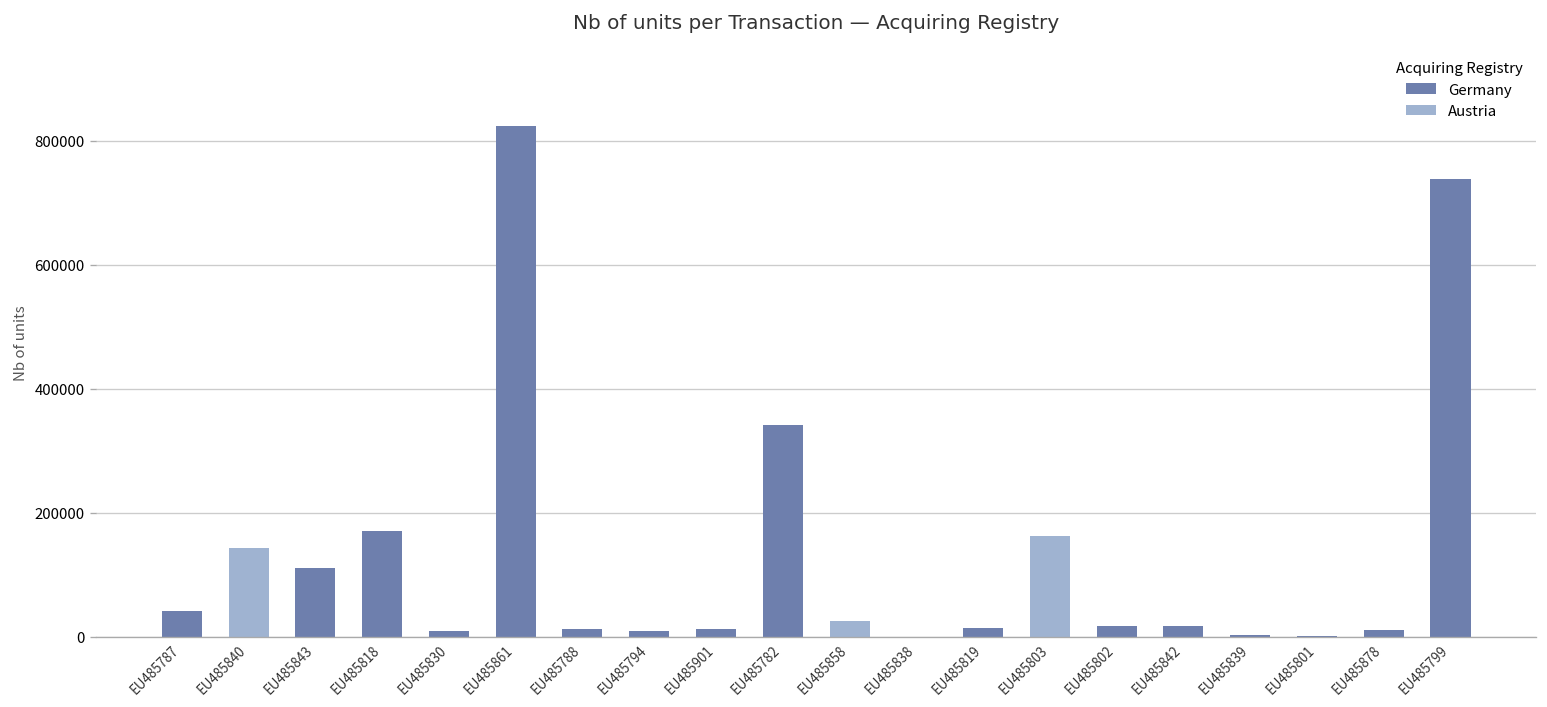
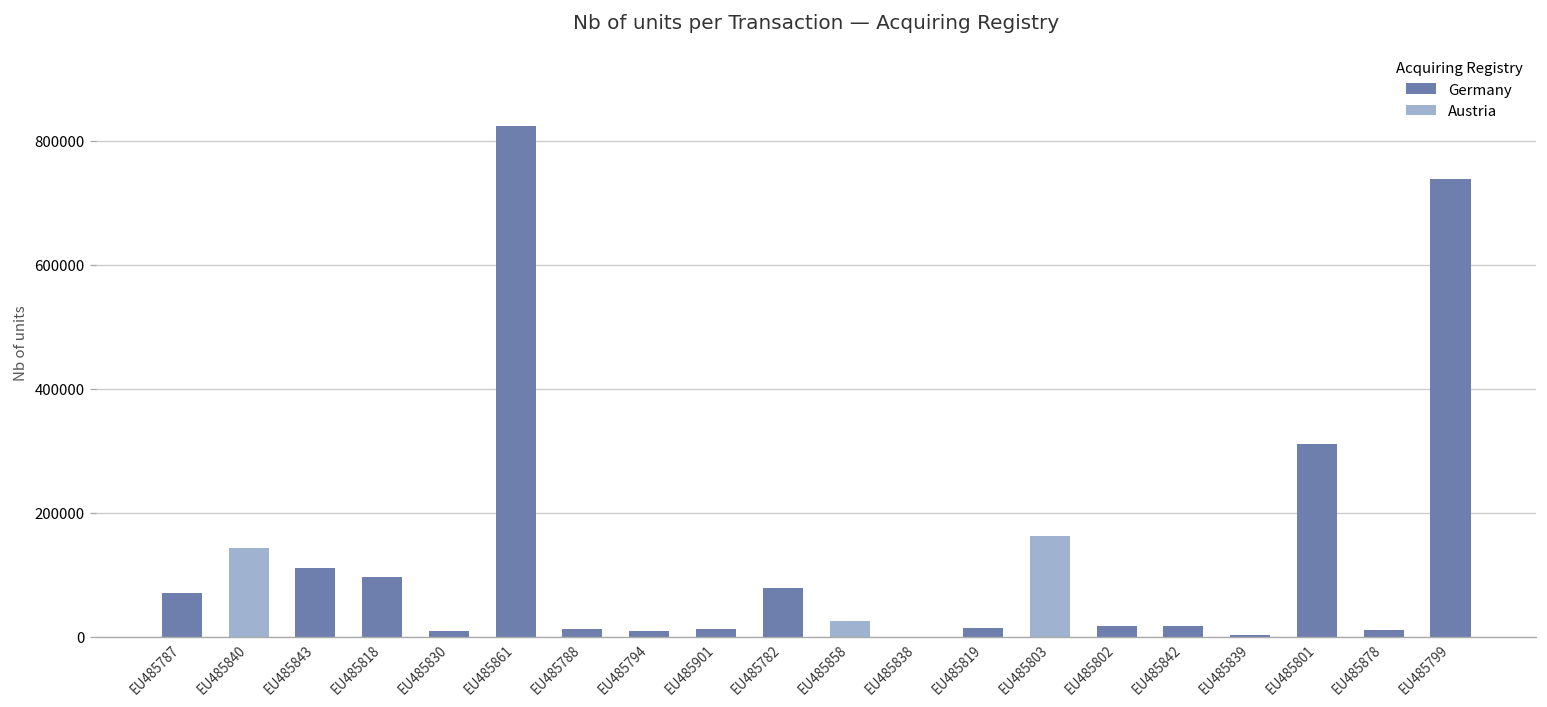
  {
-   "EU485787": 40000,
+   "EU485787": 70000,
    "EU485840": 140000,
    "EU485843": 110000,
-   "EU485818": 170000,
+   "EU485818": 100000,
    "EU485830": 10000,
    "EU485861": 820000,
    "EU485788": 10000,
    "EU485794": 10000,
    "EU485901": 10000,
-   "EU485782": 340000,
+   "EU485782": 80000,
    "EU485858": 30000,
    "EU485819": 10000,
    "EU485803": 160000,
    "EU485802": 20000,
    "EU485842": 20000,
-   "EU485801": 0,
+   "EU485801": 310000,
    "EU485878": 10000,
    "EU485799": 740000
  }
